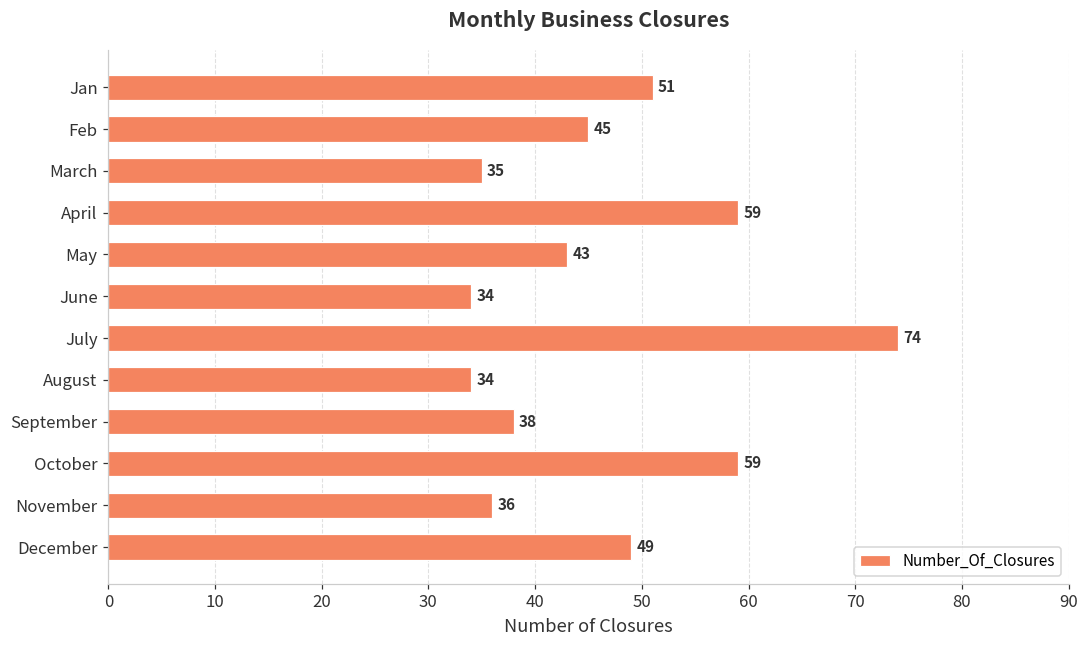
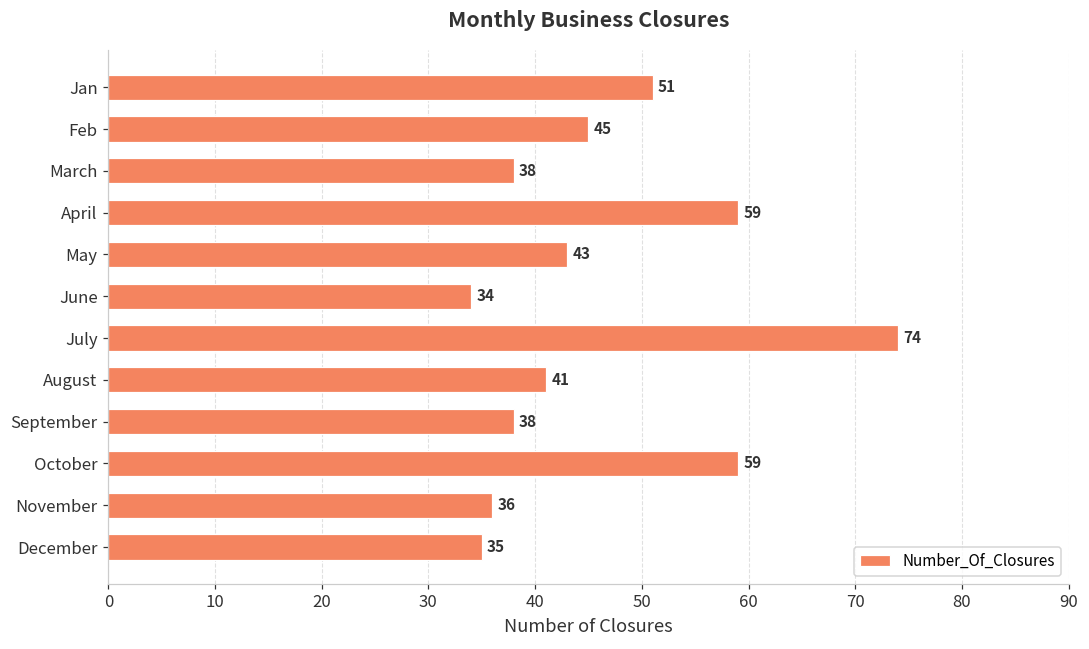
  {
    "Jan": 51,
    "Feb": 45,
-   "March": 35,
+   "March": 38,
    "April": 59,
    "May": 43,
    "June": 34,
    "July": 74,
-   "August": 34,
+   "August": 41,
    "September": 38,
    "October": 59,
    "November": 36,
-   "December": 49
+   "December": 35
  }
